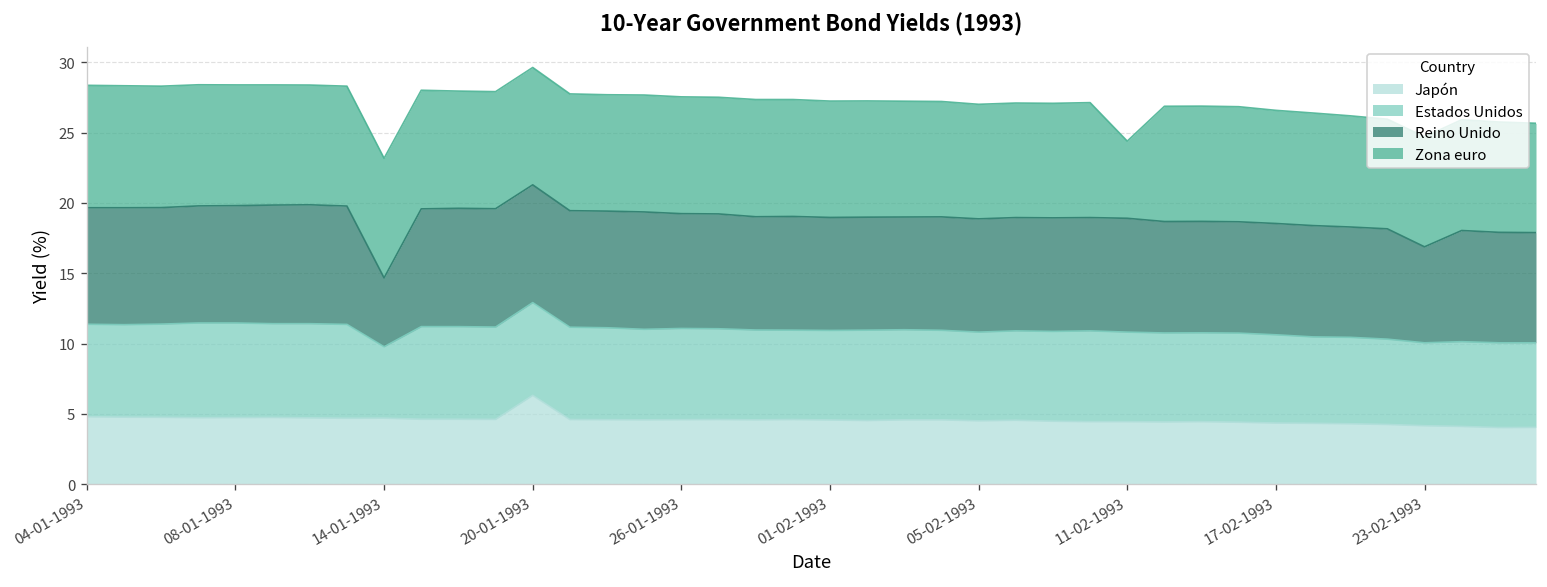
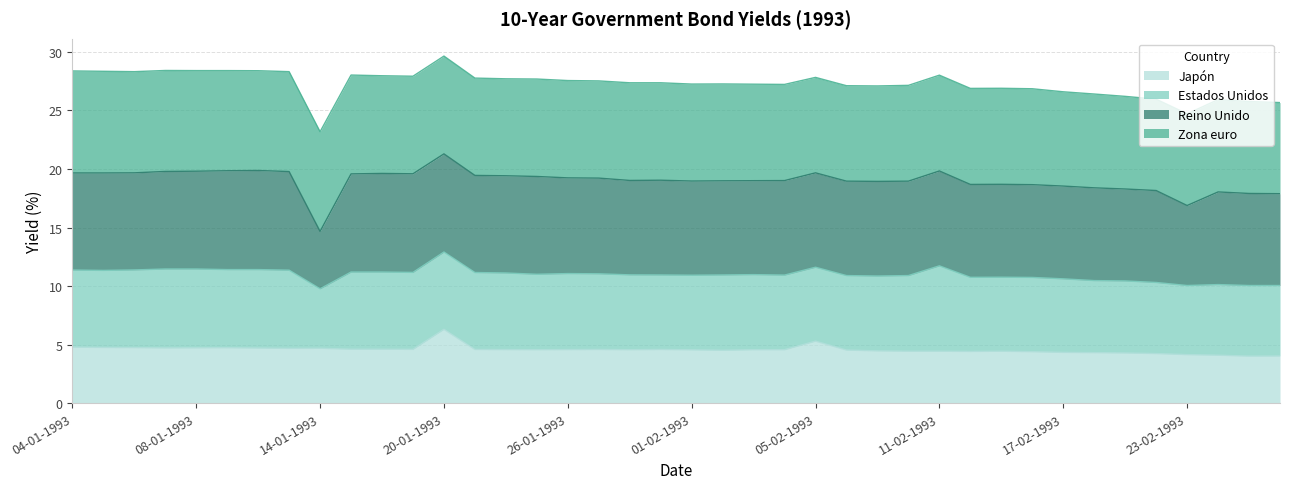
  {
    "Japón": {
      "04-01-1993": 4.8,
      "08-01-1993": 4.7,
      "14-01-1993": 4.7,
      "20-01-1993": 6.3,
      "26-01-1993": 4.6,
      "01-02-1993": 4.6,
-     "05-02-1993": 4.5,
+     "05-02-1993": 5.3,
      "11-02-1993": 4.4,
      "17-02-1993": 4.3,
      "23-02-1993": 4.2
    },
    "Estados Unidos": {
      "04-01-1993": 6.6,
      "08-01-1993": 6.7,
      "14-01-1993": 5.1,
      "20-01-1993": 6.6,
      "26-01-1993": 6.5,
      "01-02-1993": 6.4,
      "05-02-1993": 6.3,
-     "11-02-1993": 6.4,
+     "11-02-1993": 7.3,
      "17-02-1993": 6.3,
      "23-02-1993": 5.9
    },
    "Reino Unido": {
      "04-01-1993": 8.3,
      "08-01-1993": 8.4,
      "14-01-1993": 4.9,
      "20-01-1993": 8.4,
      "26-01-1993": 8.2,
      "01-02-1993": 8.0,
      "05-02-1993": 8.1,
      "11-02-1993": 8.1,
      "17-02-1993": 7.9,
      "23-02-1993": 6.8
    },
    "Zona euro": {
      "04-01-1993": 8.7,
      "08-01-1993": 8.6,
      "14-01-1993": 8.5,
      "20-01-1993": 8.4,
      "26-01-1993": 8.3,
      "01-02-1993": 8.3,
      "05-02-1993": 8.1,
-     "11-02-1993": 5.5,
+     "11-02-1993": 8.2,
      "17-02-1993": 8.1
    }
  }
